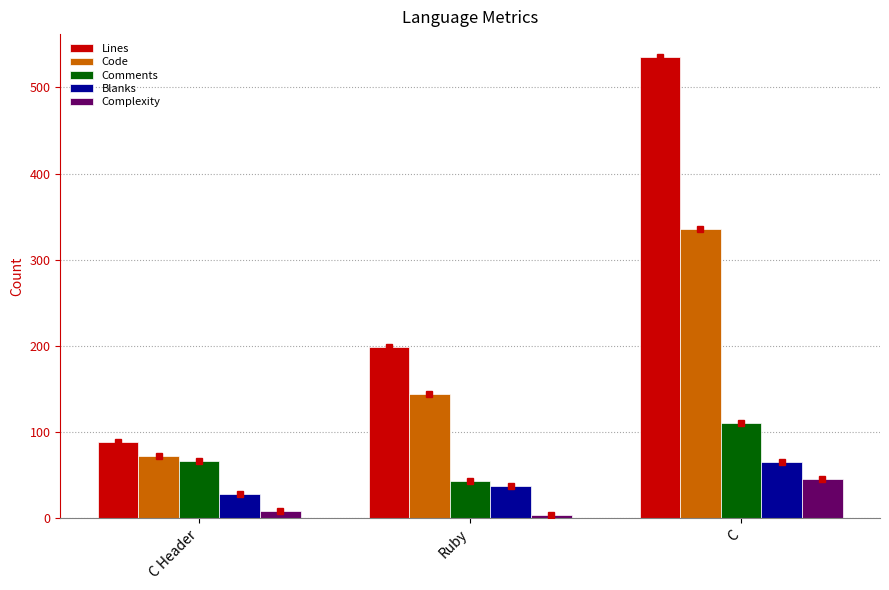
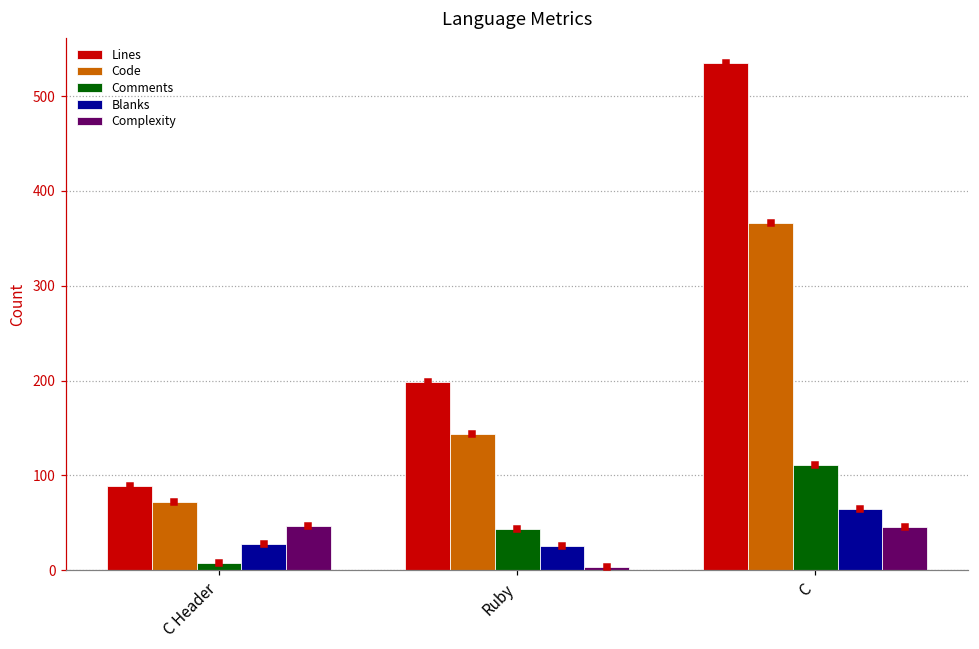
  {
    "Code": {
      "C Header": 70,
      "Ruby": 140,
-     "C": 340
+     "C": 370
    },
    "Comments": {
-     "C Header": 70,
+     "C Header": 10,
      "Ruby": 40,
      "C": 110
    },
    "Blanks": {
      "C Header": 30,
-     "Ruby": 40,
+     "Ruby": 30,
      "C": 70
    },
    "Complexity": {
-     "C Header": 10,
+     "C Header": 50,
      "Ruby": 0,
      "C": 50
    }
  }
